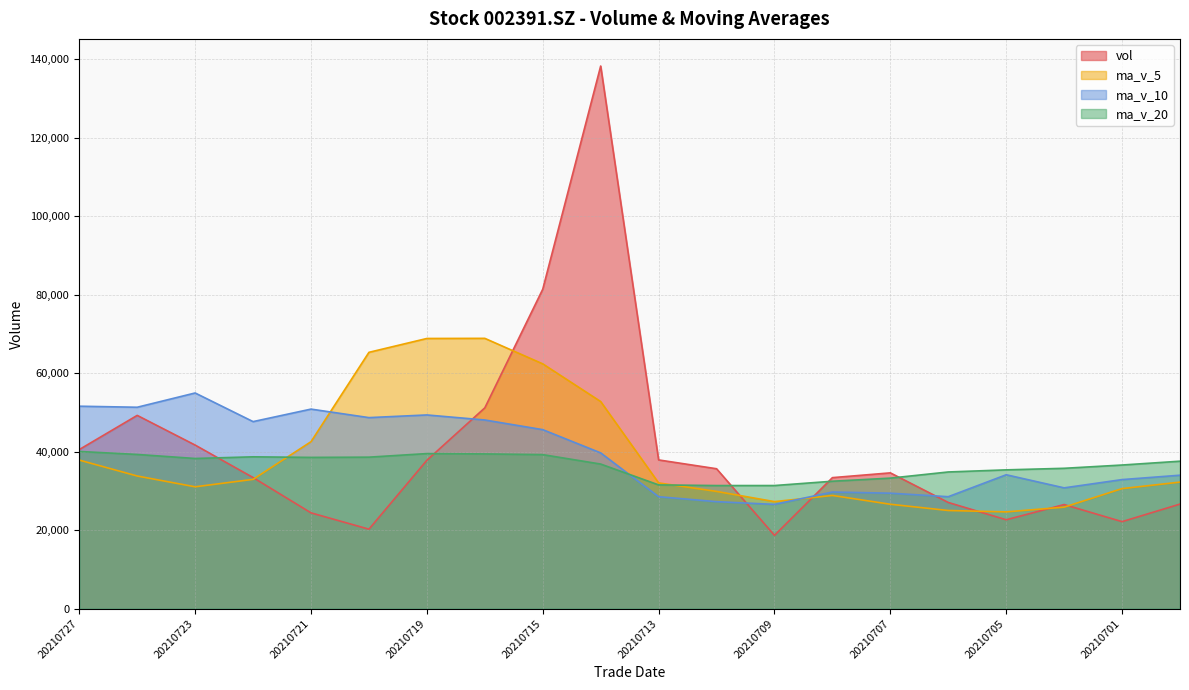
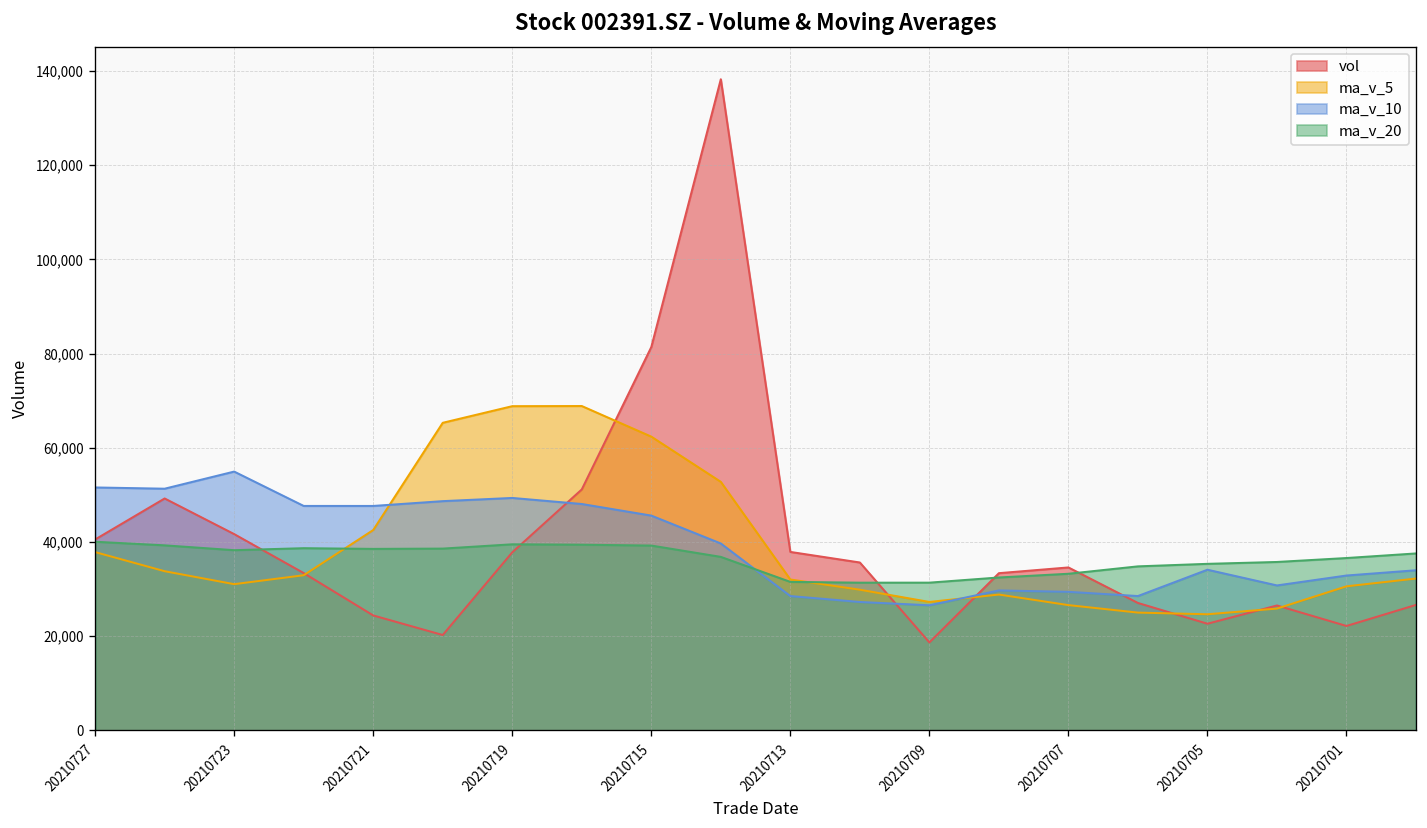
  {
    "vol": {
      "20210723": "42,000",
      "20210721": "24,000",
      "20210719": "38,000",
      "20210715": "81,000",
      "20210713": "38,000",
      "20210709": "19,000",
      "20210707": "35,000",
      "20210705": "23,000",
      "20210701": "22,000"
    },
    "ma_v_5": {
      "20210727": "38,000",
      "20210723": "31,000",
      "20210721": "43,000",
      "20210719": "69,000",
      "20210715": "62,000",
      "20210709": "27,000",
      "20210707": "27,000",
      "20210705": "25,000",
      "20210701": "31,000"
    },
    "ma_v_10": {
      "20210727": "52,000",
      "20210723": "55,000",
-     "20210721": "51,000",
+     "20210721": "48,000",
      "20210719": "49,000",
      "20210715": "46,000",
      "20210713": "29,000",
      "20210709": "27,000",
      "20210707": "29,000",
      "20210705": "34,000",
      "20210701": "33,000"
    },
    "ma_v_20": {
      "20210723": "38,000",
      "20210721": "39,000",
      "20210719": "40,000",
      "20210715": "39,000",
      "20210709": "31,000",
      "20210707": "33,000",
      "20210705": "35,000",
      "20210701": "37,000"
    }
  }
